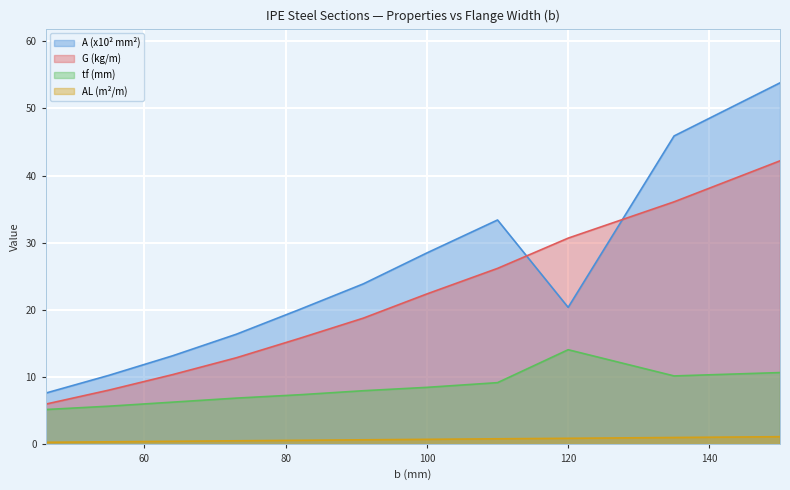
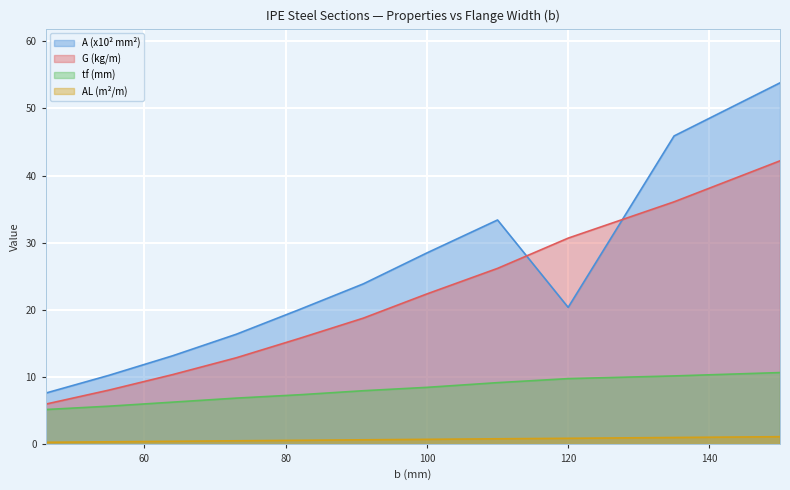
  {
    "A (x10² mm²)": {
      "100": 29,
      "120": 20
    },
    "tf (mm)": {
      "100": 9,
-     "120": 14
+     "120": 10
    }
  }
